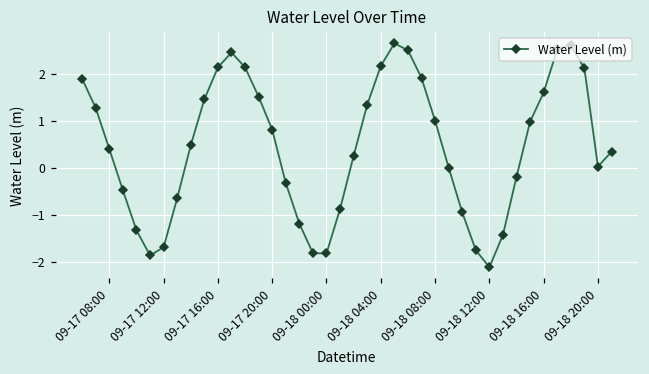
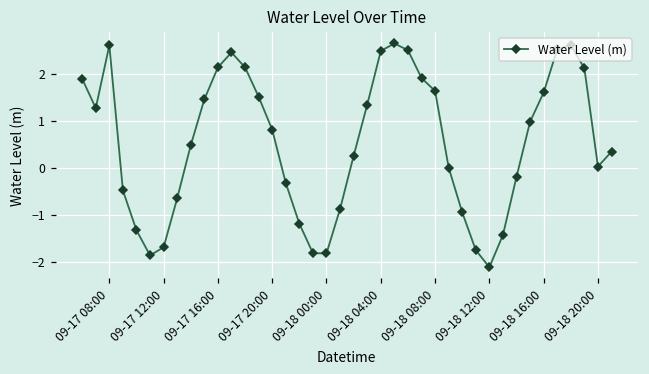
  {
-   "09-17 08:00": 0.4,
+   "09-17 08:00": 2.6,
    "09-17 12:00": -1.7,
    "09-17 16:00": 2.1,
    "09-17 20:00": 0.8,
    "09-18 00:00": -1.8,
-   "09-18 04:00": 2.2,
-   "09-18 08:00": 1.0,
+   "09-18 04:00": 2.5,
+   "09-18 08:00": 1.6,
    "09-18 12:00": -2.1,
    "09-18 16:00": 1.6,
    "09-18 20:00": 0.0
  }
